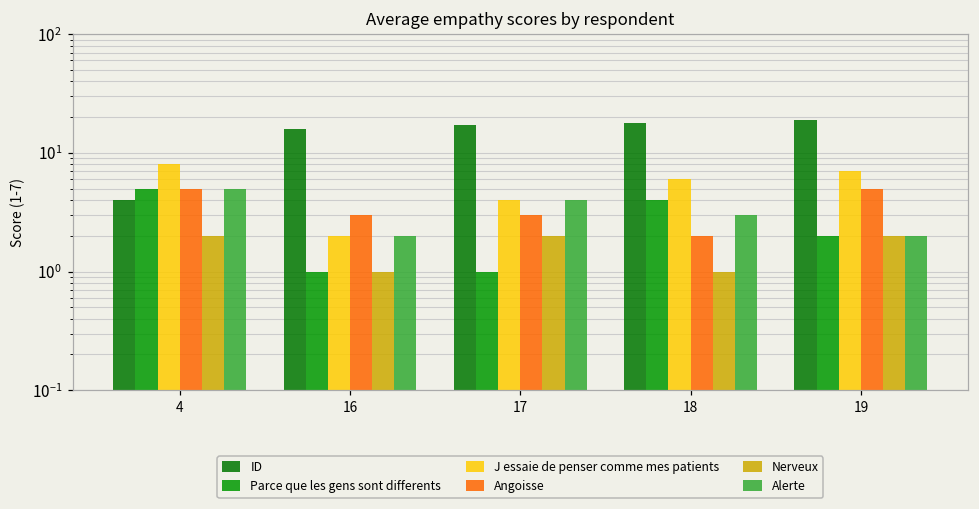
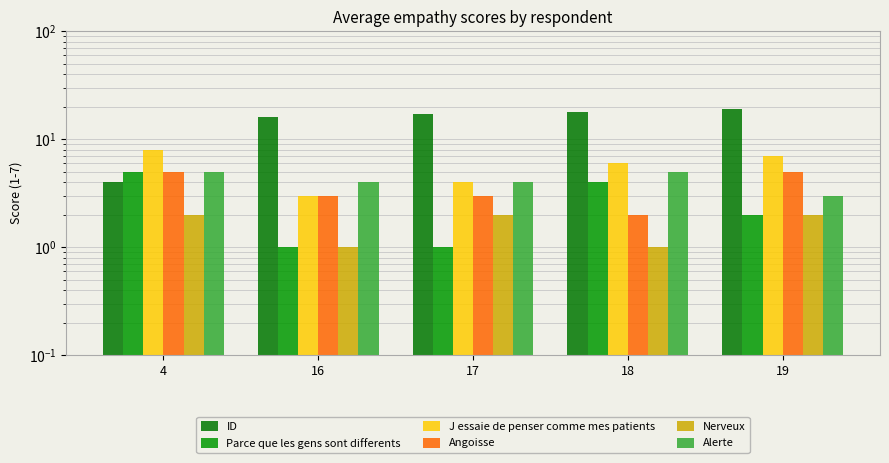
  {
    "J essaie de penser comme mes patients": {
      "4": 8,
-     "16": 2,
+     "16": 3,
      "17": 4,
      "18": 6,
      "19": 7
    },
    "Angoisse": {
      "4": 5,
      "16": 3,
      "17": 3,
      "18": 2,
      "19": 5
    },
    "Nerveux": {
      "4": 2,
      "16": 1,
      "17": 2,
      "18": 1,
      "19": 2
    },
    "Alerte": {
      "4": 5,
-     "16": 2,
+     "16": 4,
      "17": 4,
-     "18": 3,
-     "19": 2
+     "18": 5,
+     "19": 3
    }
  }
